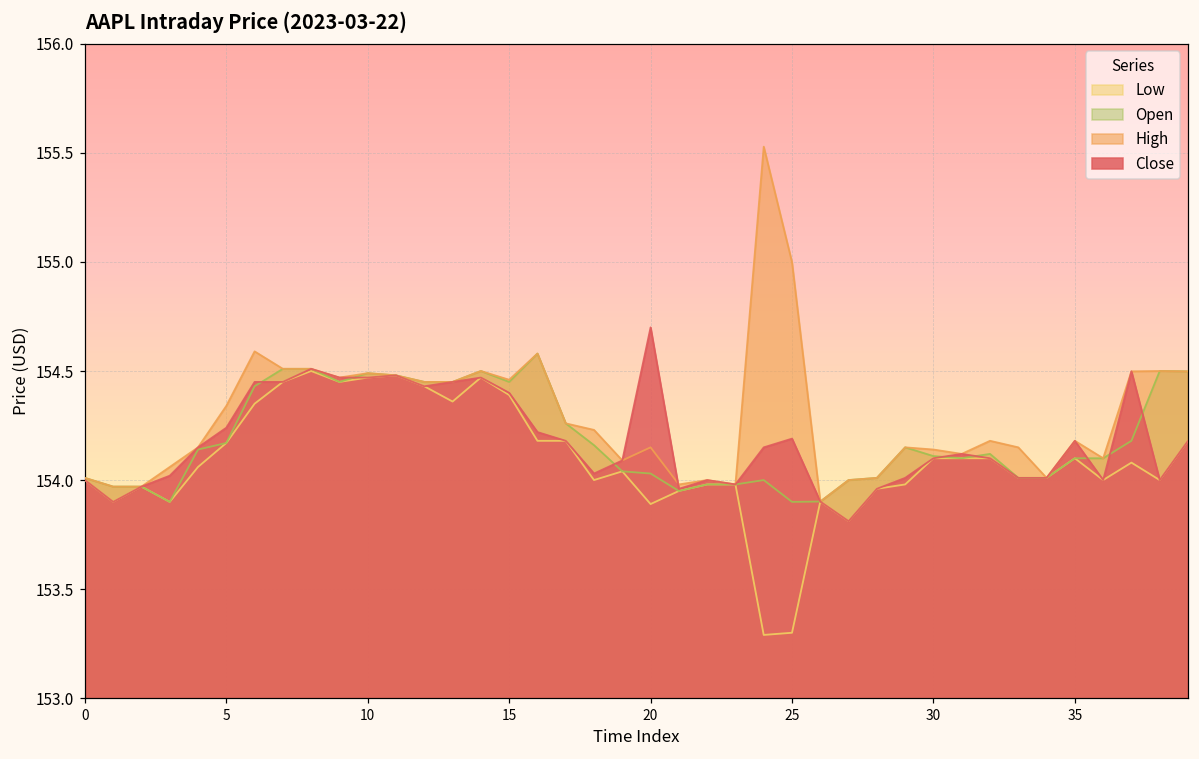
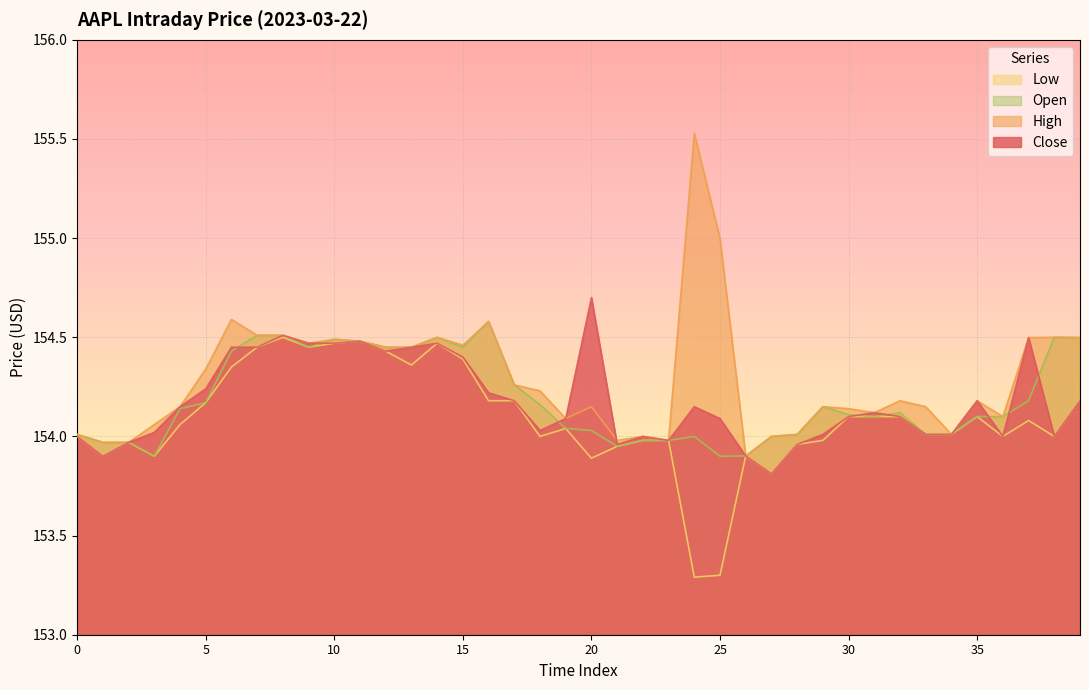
  {
    "Close": {
      "5": 154.24,
      "20": 154.70,
-     "25": 154.19
+     "25": 154.09
    }
  }
